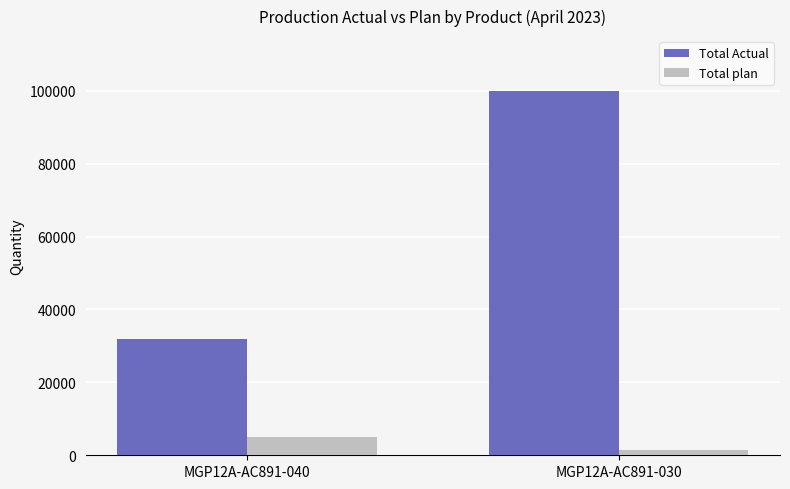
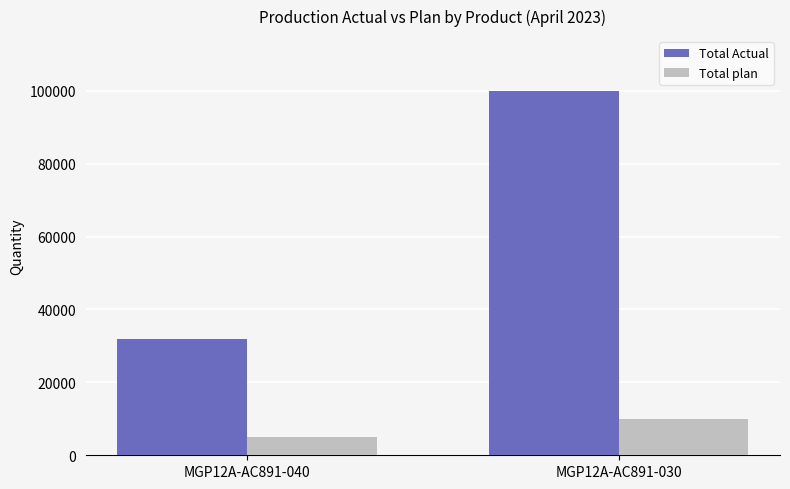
  {
    "Total Actual": {
      "MGP12A-AC891-040": 32000,
      "MGP12A-AC891-030": 100000
    },
    "Total plan": {
      "MGP12A-AC891-040": 5000,
-     "MGP12A-AC891-030": 1000
+     "MGP12A-AC891-030": 10000
    }
  }
